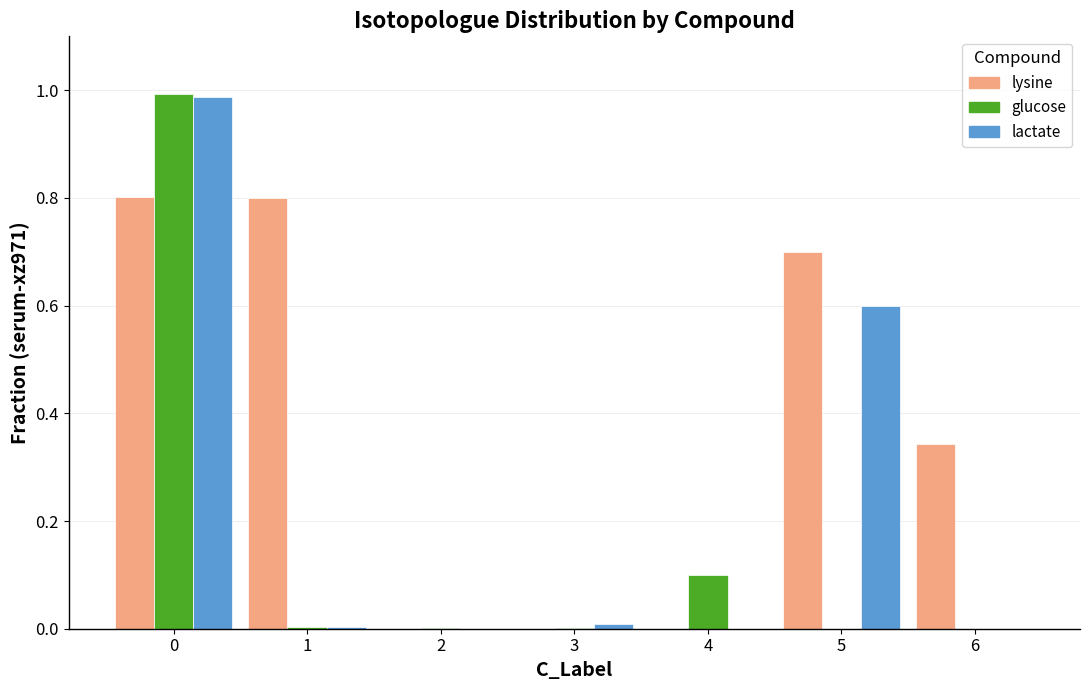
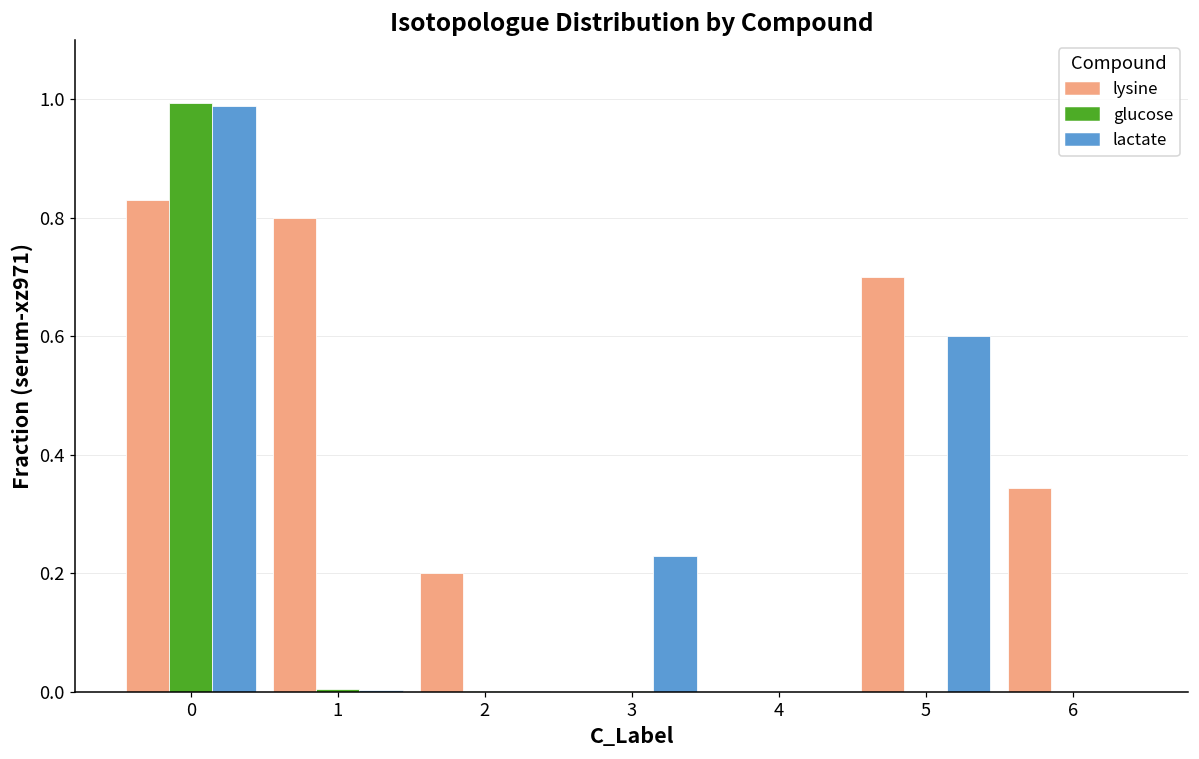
  {
    "lysine": {
-     "0": 0.80,
+     "0": 0.83,
      "1": 0.80,
-     "2": 0.0,
+     "2": 0.2,
      "3": 0.00,
      "4": 0.00,
      "5": 0.70,
      "6": 0.34
    },
    "glucose": {
      "0": 0.99,
-     "4": 0.1,
+     "4": 0.0,
      "5": 0.0,
      "6": 0.0
    },
    "lactate": {
      "0": 0.99,
-     "3": 0.01,
+     "3": 0.23,
      "4": 0.00,
      "5": 0.60,
      "6": 0.00
    }
  }
